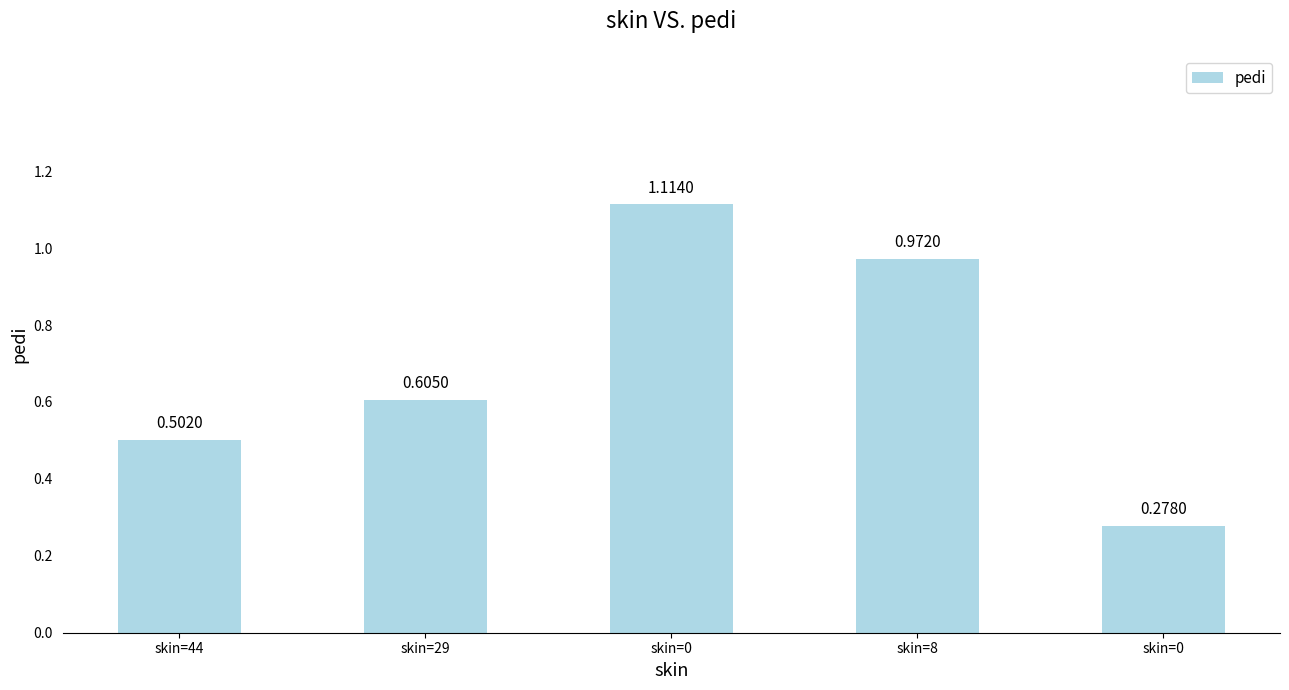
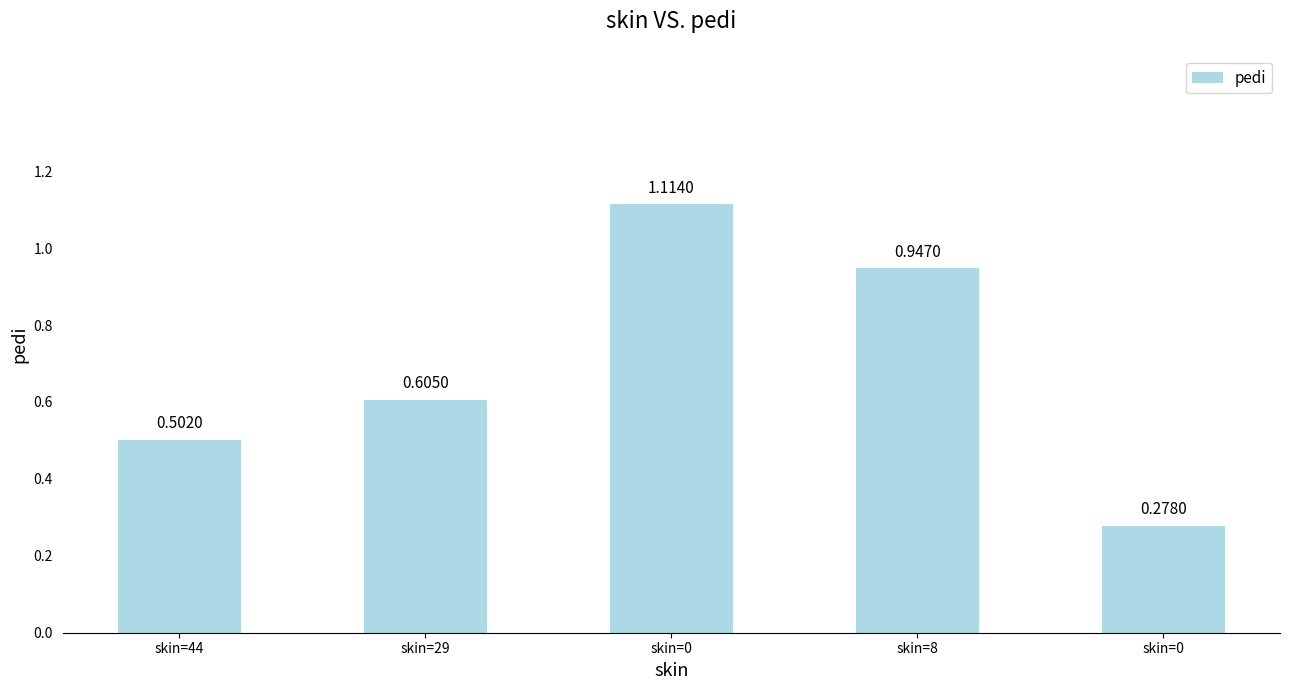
  {
    "skin=44": 0.5020,
    "skin=29": 0.6050,
-   "skin=8": 0.9720
+   "skin=8": 0.9470
  }
